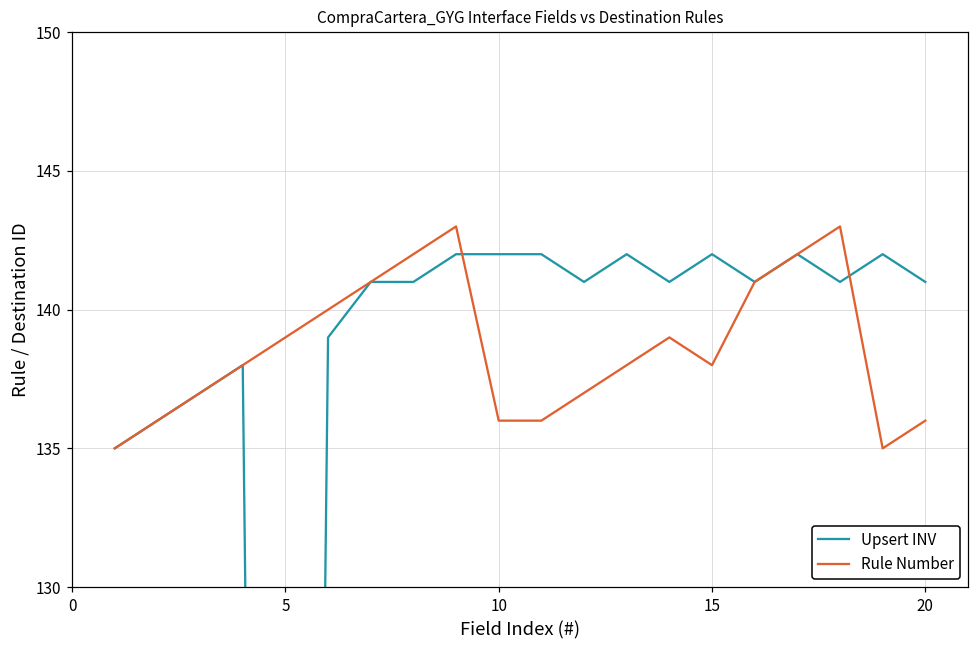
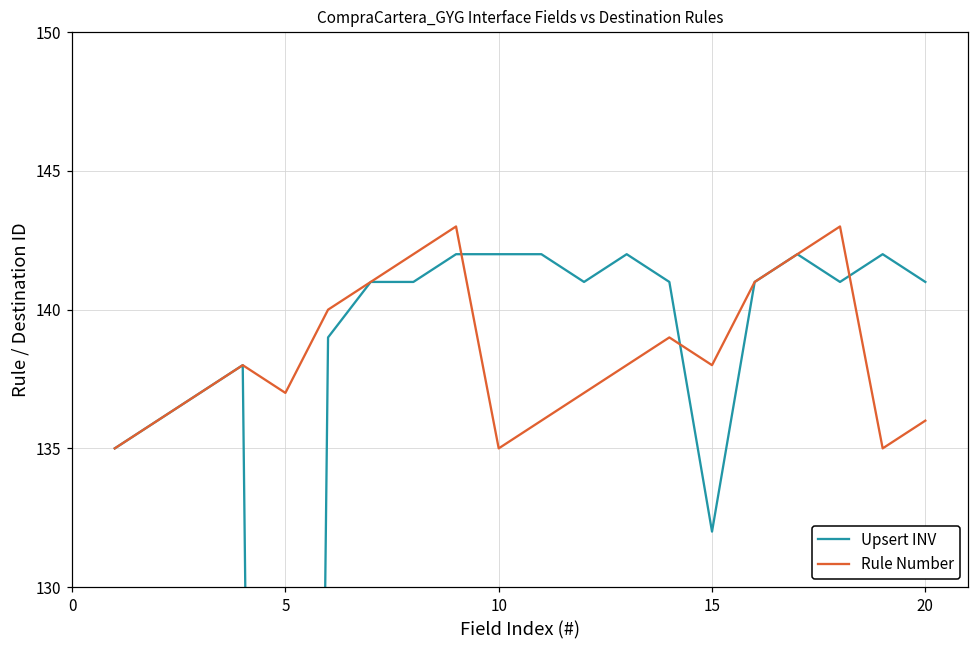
  {
    "Upsert INV": {
      "10": 142,
-     "15": 142,
+     "15": 132,
      "20": 141
    },
    "Rule Number": {
-     "5": 139,
-     "10": 136,
+     "5": 137,
+     "10": 135,
      "15": 138,
      "20": 136
    }
  }
